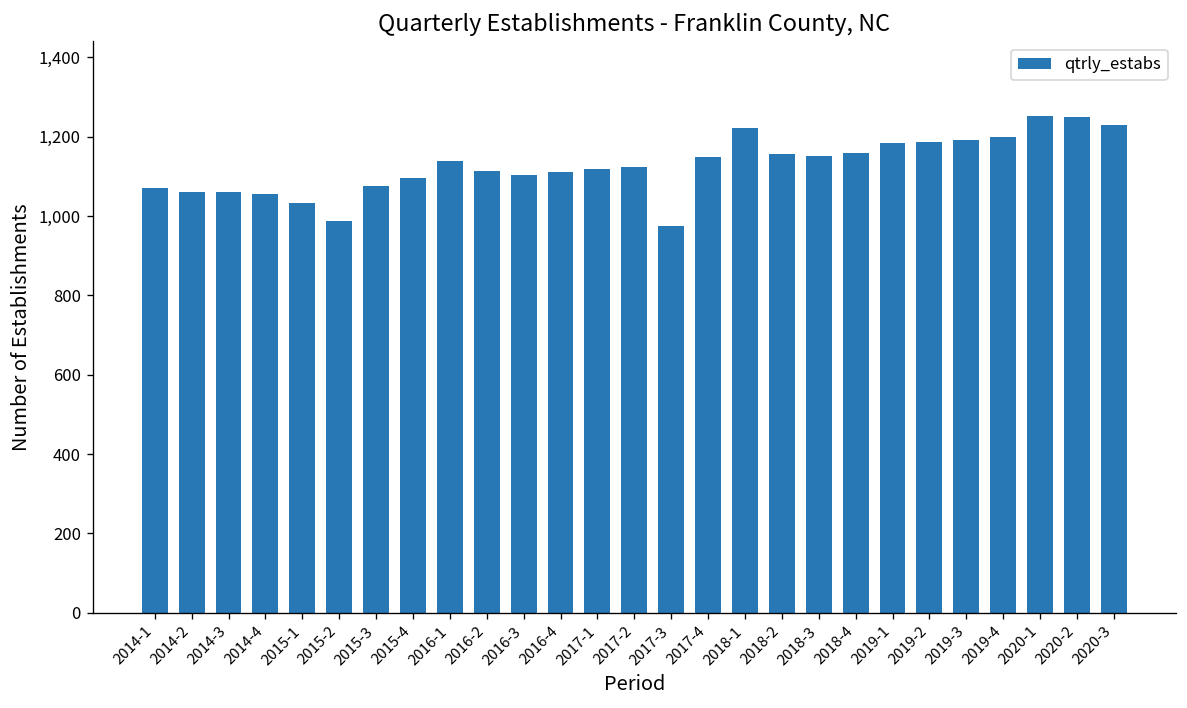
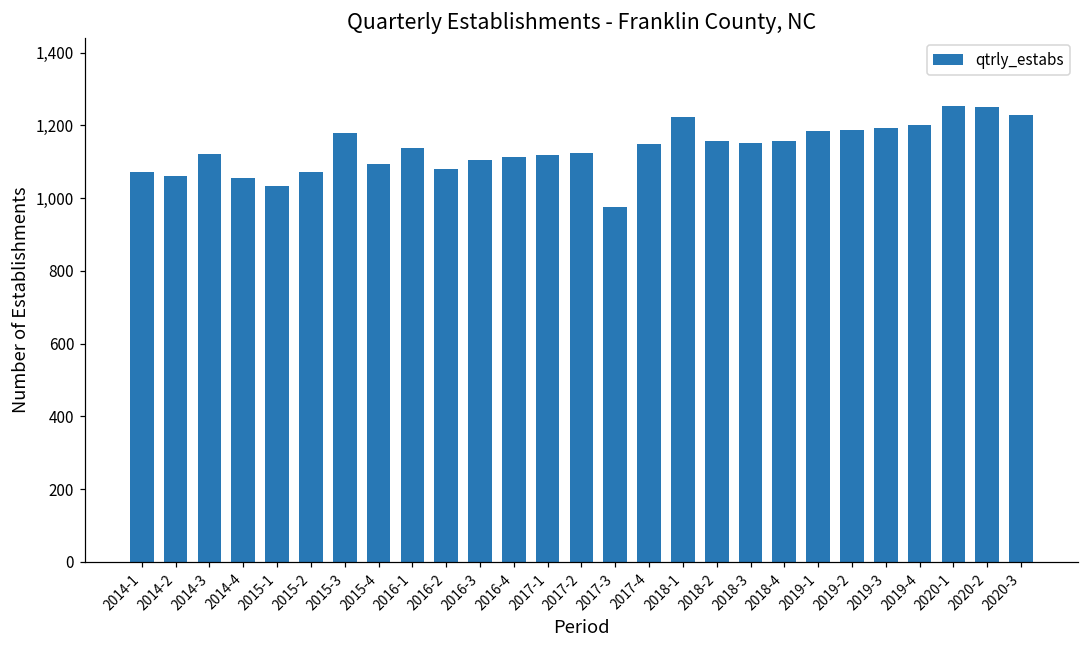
  {
    "2014-1": "1,070",
    "2014-2": "1,060",
-   "2014-3": "1,060",
+   "2014-3": "1,120",
    "2014-4": "1,060",
    "2015-1": "1,030",
-   "2015-2": "990",
-   "2015-3": "1,080",
+   "2015-2": "1,070",
+   "2015-3": "1,180",
    "2015-4": "1,100",
    "2016-1": "1,140",
-   "2016-2": "1,120",
+   "2016-2": "1,080",
    "2016-3": "1,100",
    "2016-4": "1,110",
    "2017-1": "1,120",
    "2017-2": "1,130",
    "2017-3": "980",
    "2017-4": "1,150",
    "2018-1": "1,220",
    "2018-2": "1,160",
    "2018-3": "1,150",
    "2018-4": "1,160",
    "2019-1": "1,190",
    "2019-2": "1,190",
    "2019-3": "1,190",
    "2019-4": "1,200",
    "2020-1": "1,250",
    "2020-2": "1,250",
    "2020-3": "1,230"
  }
